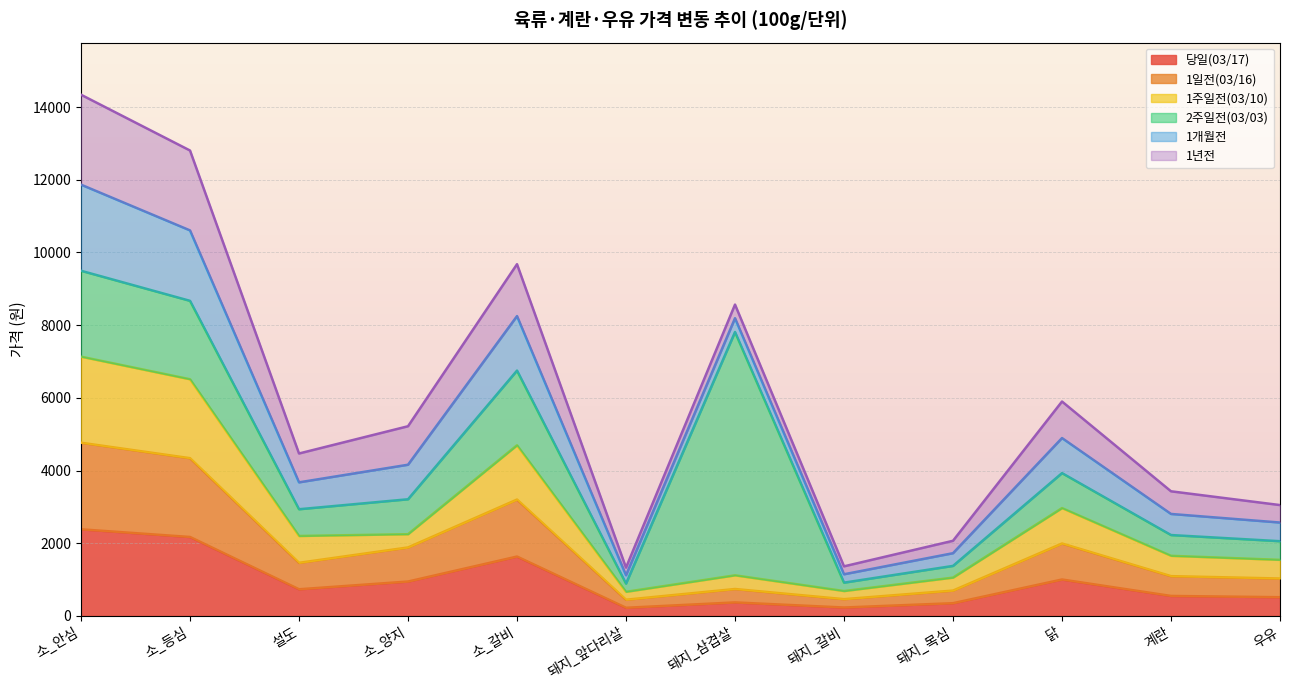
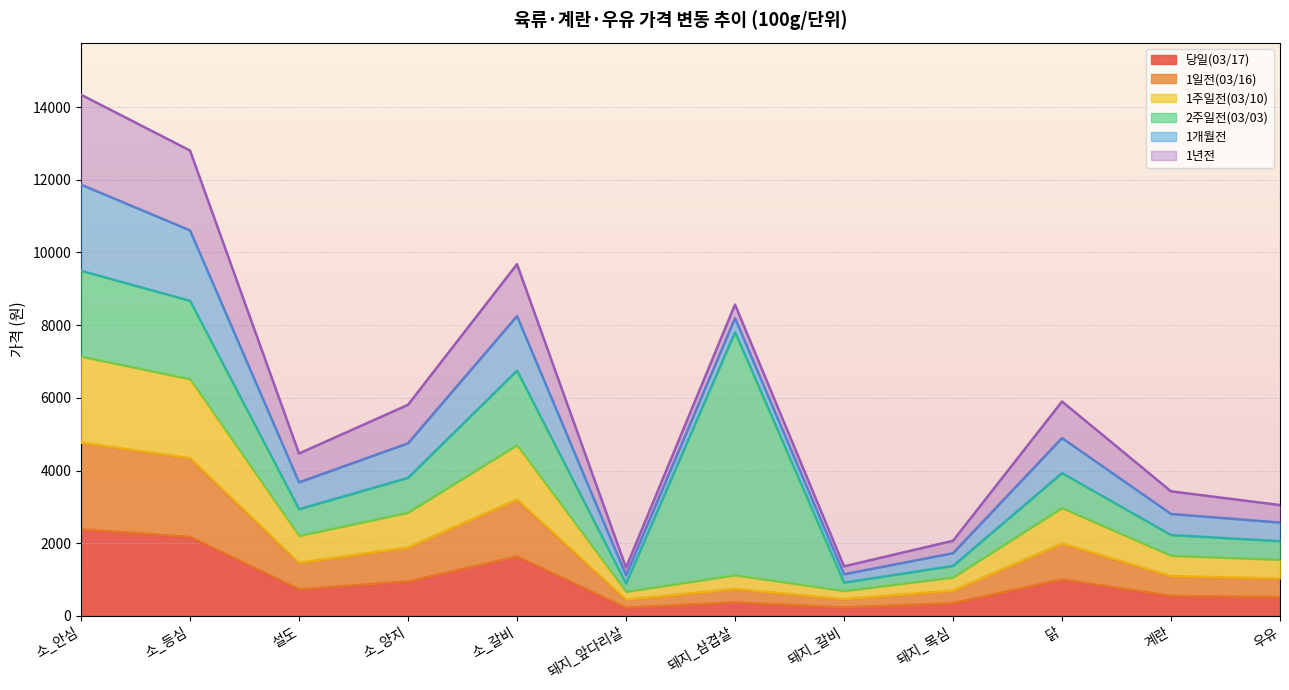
  {
    "1주일전(03/10)": {
      "소_안심": 2400,
      "소_등심": 2200,
      "설도": 700,
-     "소_양지": 400,
+     "소_양지": 1000,
      "소_갈비": 1500,
      "돼지_앞다리살": 200,
      "돼지_삼겹살": 400,
      "돼지_갈비": 200,
      "돼지_목심": 400,
      "닭": 1000,
      "계란": 600,
      "우유": 500
    },
    "2주일전(03/03)": {
      "소_안심": 2400,
      "소_등심": 2200,
      "설도": 700,
      "소_양지": 1000,
      "소_갈비": 2100,
      "돼지_앞다리살": 200,
      "돼지_삼겹살": 6700,
      "돼지_갈비": 200,
      "돼지_목심": 300,
      "닭": 1000,
      "계란": 600,
      "우유": 500
    },
    "1개월전": {
      "소_안심": 2400,
      "소_등심": 1900,
      "설도": 700,
      "소_양지": 1000,
      "소_갈비": 1500,
      "돼지_앞다리살": 200,
      "돼지_삼겹살": 400,
      "돼지_갈비": 200,
      "돼지_목심": 300,
      "닭": 1000,
      "계란": 600,
      "우유": 500
    },
    "1년전": {
      "소_안심": 2500,
      "소_등심": 2200,
      "설도": 800,
      "소_양지": 1100,
      "소_갈비": 1400,
      "돼지_앞다리살": 200,
      "돼지_삼겹살": 400,
      "돼지_갈비": 200,
      "돼지_목심": 300,
      "닭": 1000,
      "계란": 600,
      "우유": 500
    }
  }
